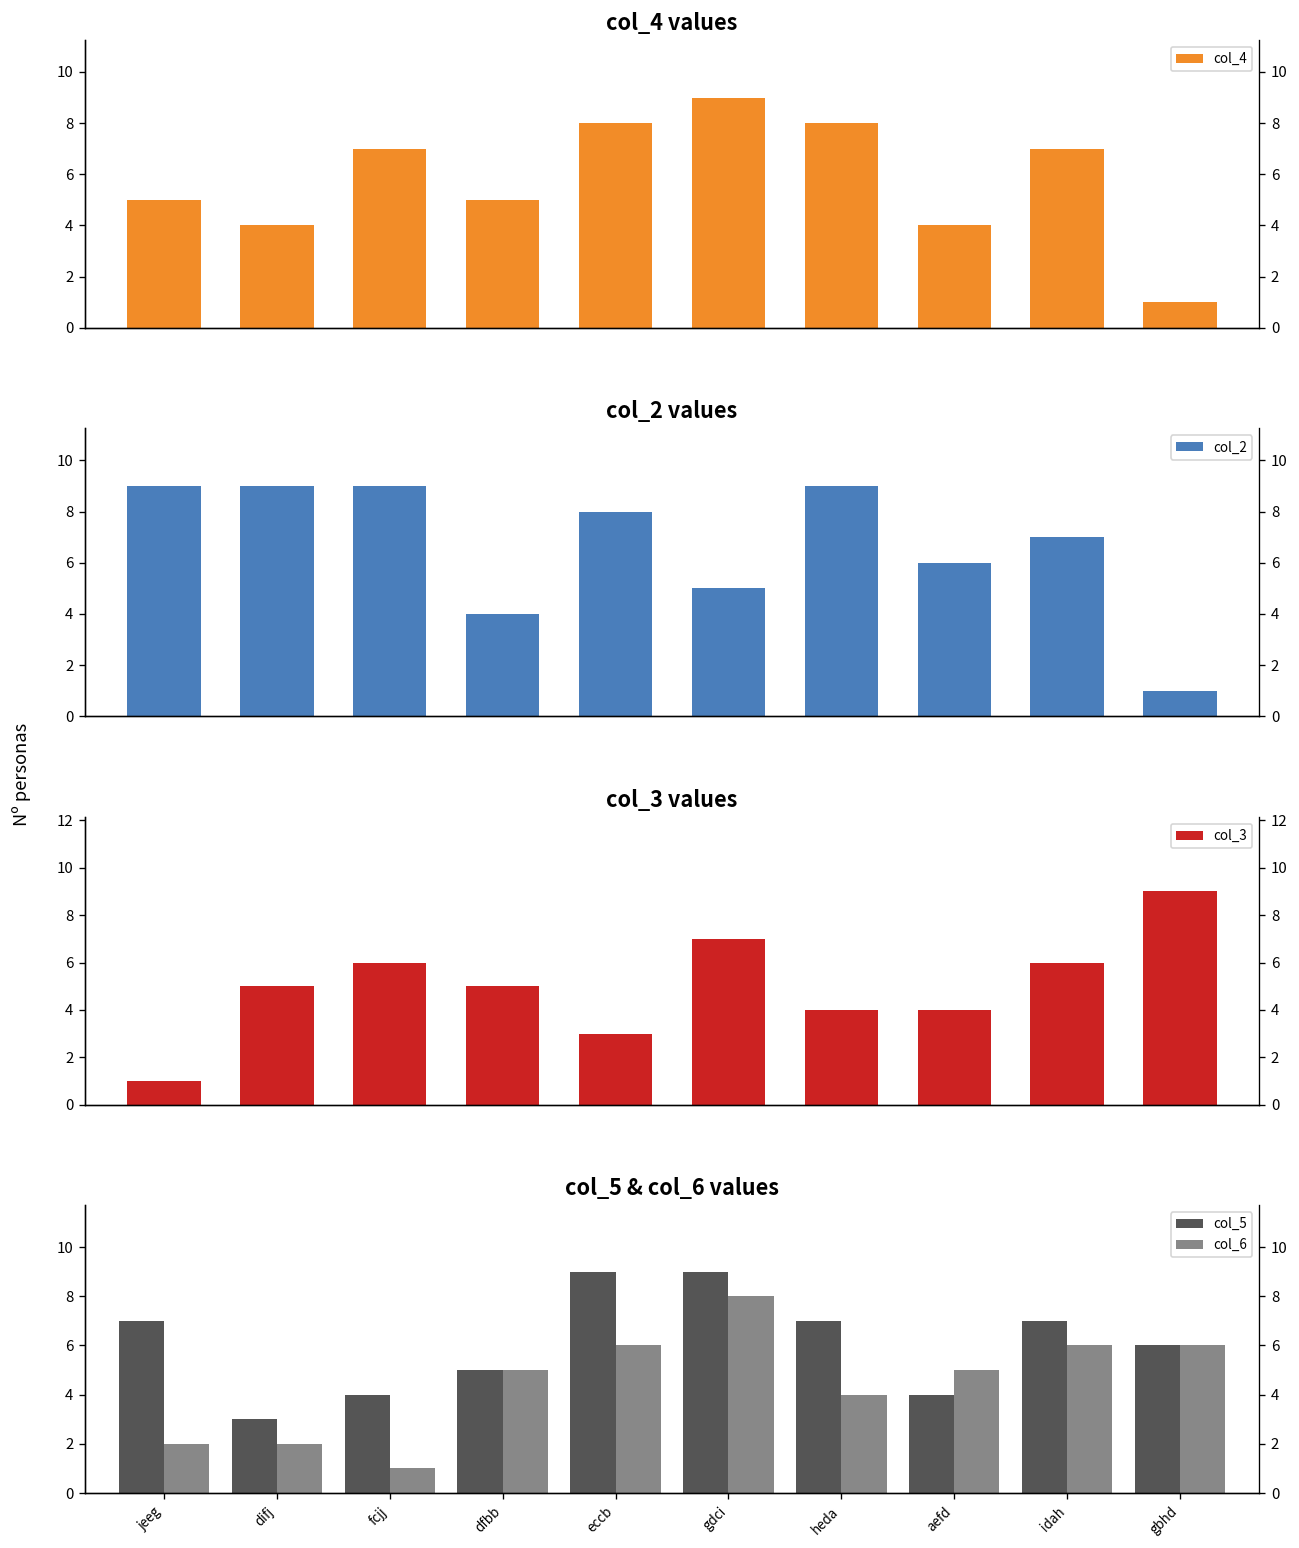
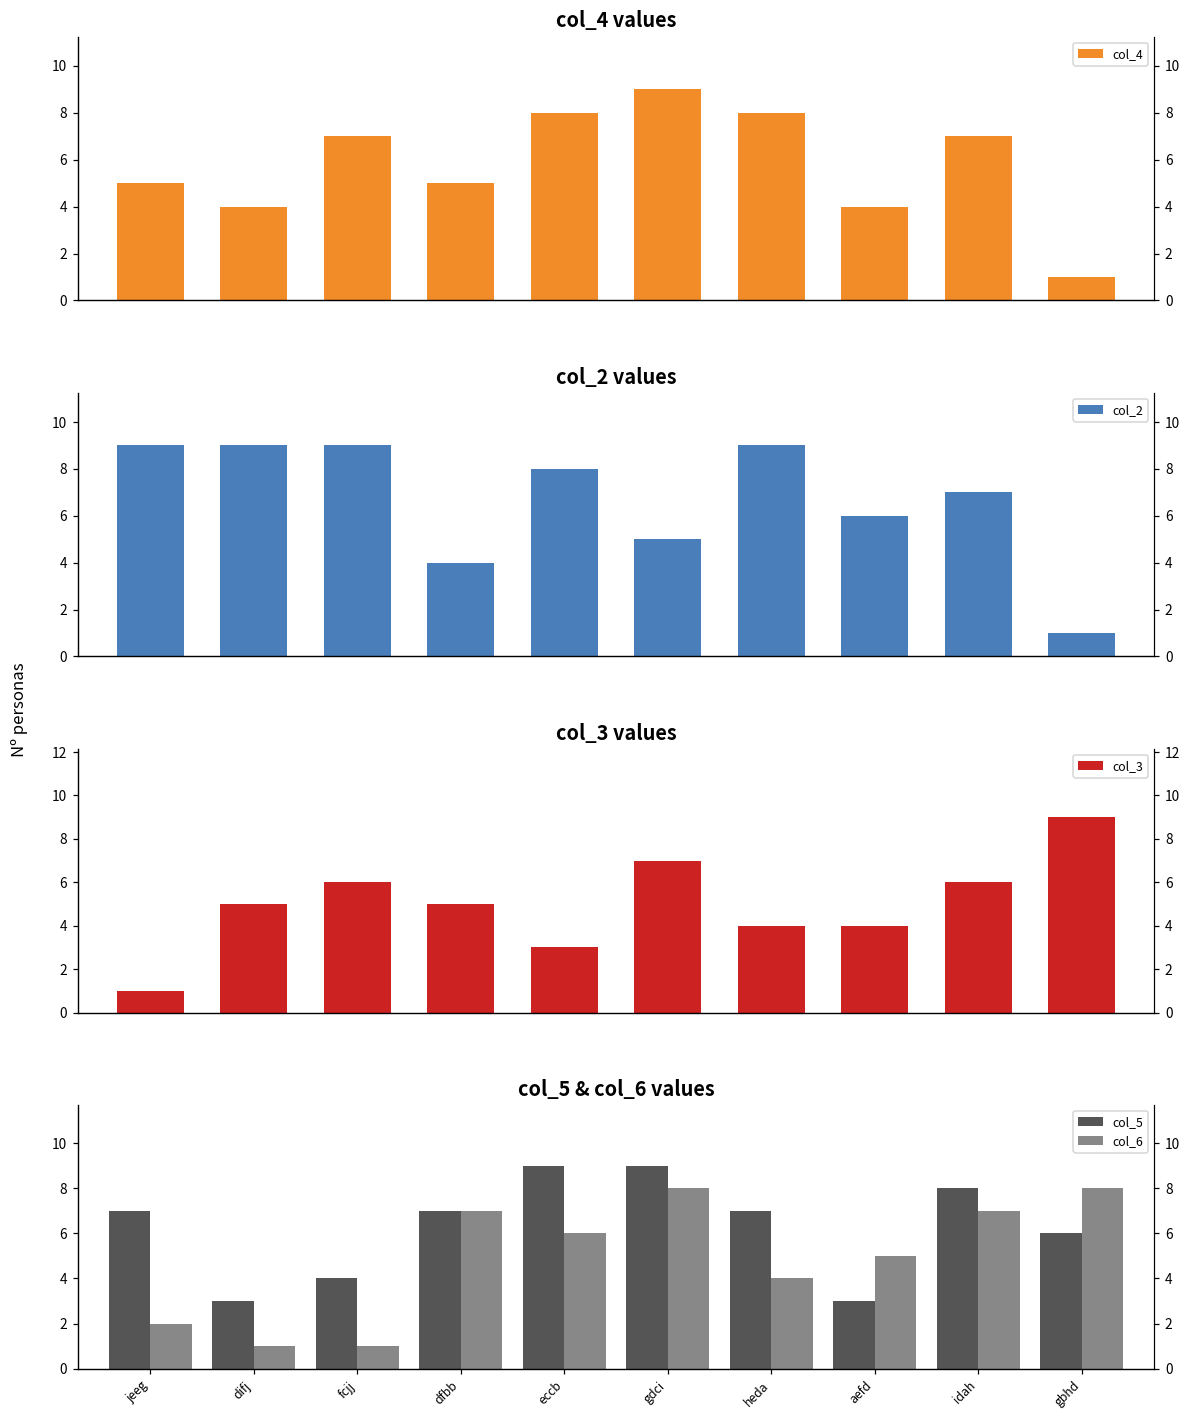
  {
    "col_5 & col_6 values": {
      "col_5": {
        "jeeg": 7,
        "difj": 3,
        "fcjj": 4,
-       "dfbb": 5,
+       "dfbb": 7,
        "eccb": 9,
        "gdci": 9,
        "heda": 7,
-       "aefd": 4,
-       "idah": 7,
+       "aefd": 3,
+       "idah": 8,
        "gbhd": 6
      },
      "col_6": {
        "jeeg": 2,
-       "difj": 2,
+       "difj": 1,
        "fcjj": 1,
-       "dfbb": 5,
+       "dfbb": 7,
        "eccb": 6,
        "gdci": 8,
        "heda": 4,
        "aefd": 5,
-       "idah": 6,
-       "gbhd": 6
+       "idah": 7,
+       "gbhd": 8
      }
    }
  }
